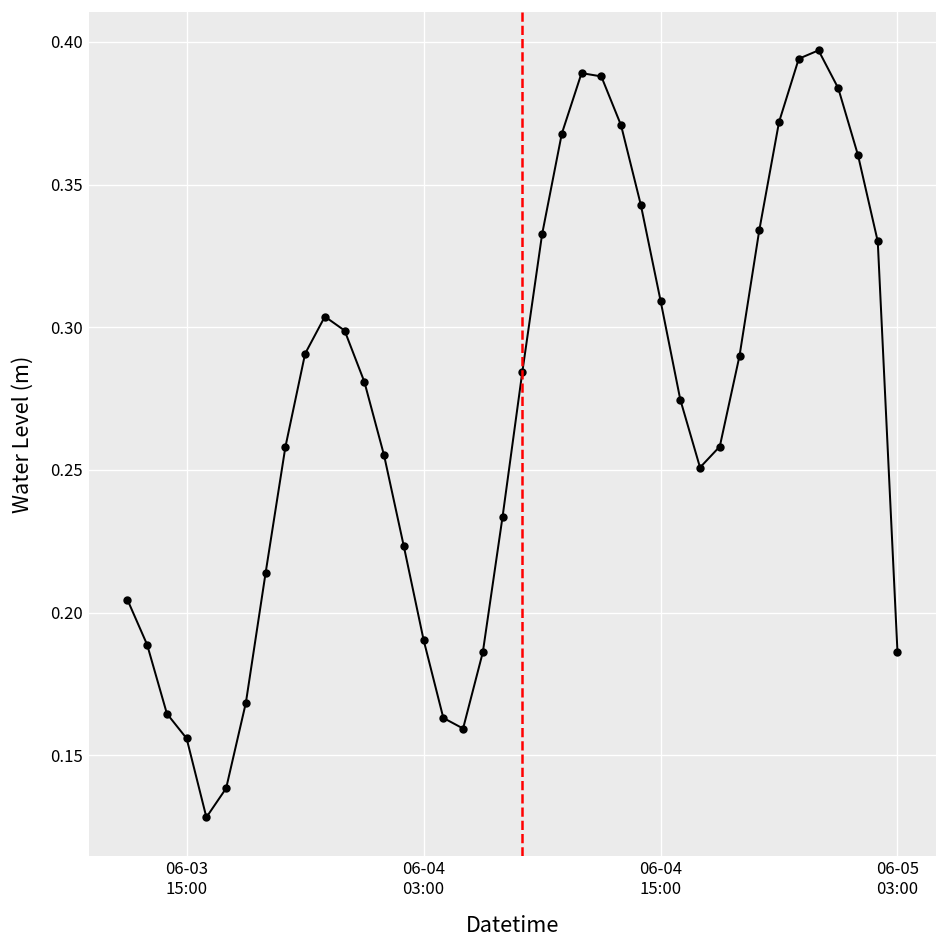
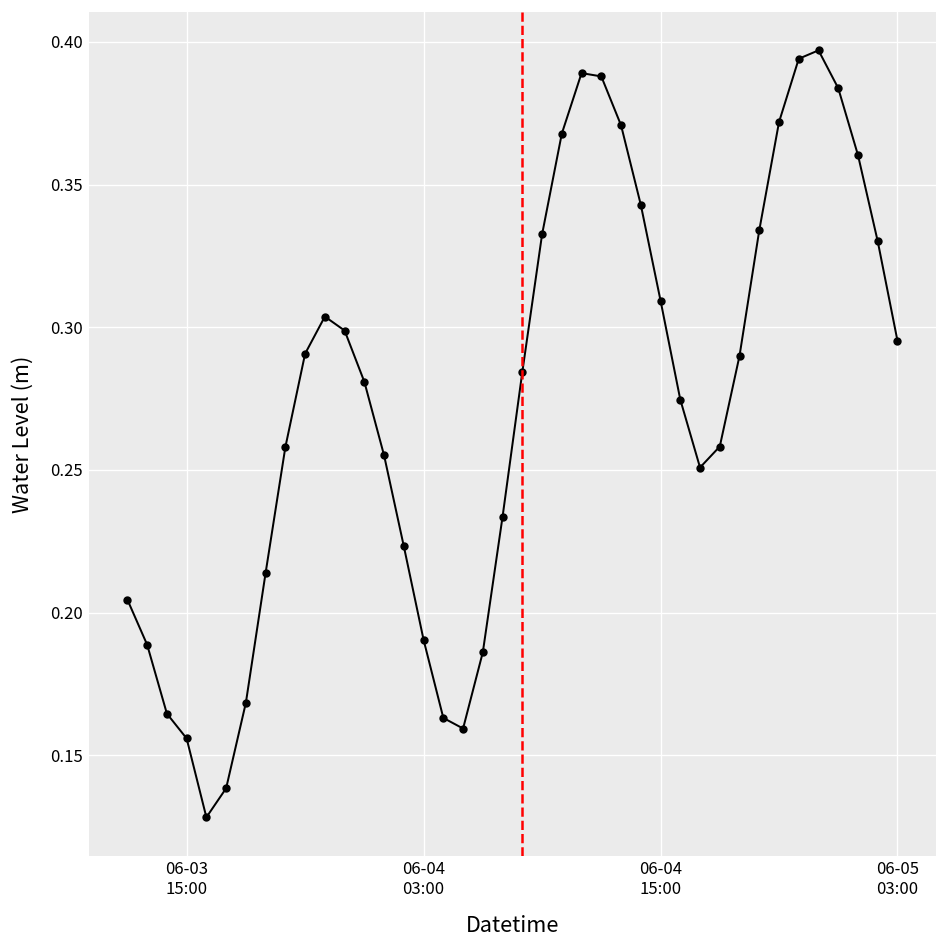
  {
    "06-03 15:00": 0.156,
    "06-04 03:00": 0.190,
    "06-04 15:00": 0.309,
-   "06-05 03:00": 0.186
+   "06-05 03:00": 0.295
  }
